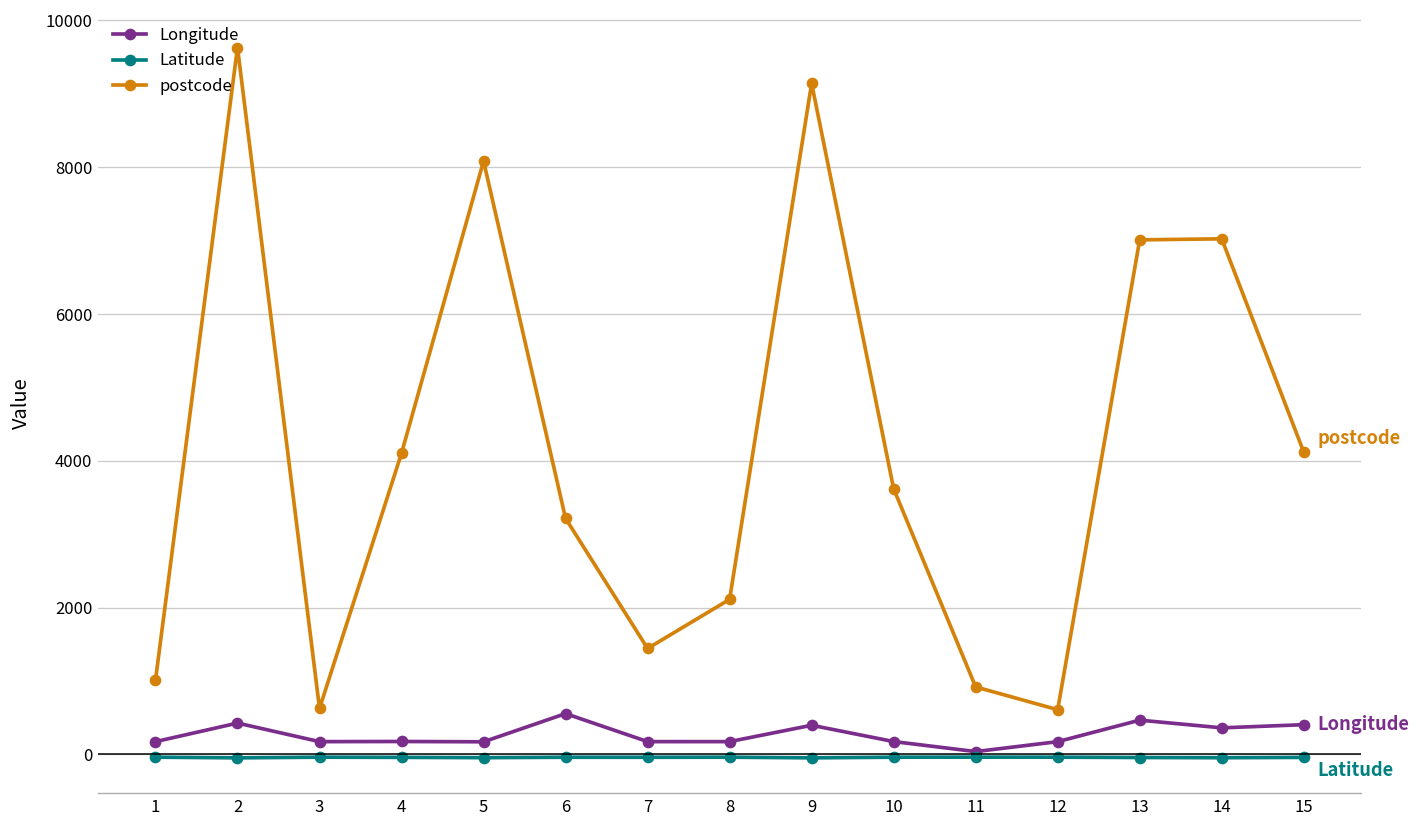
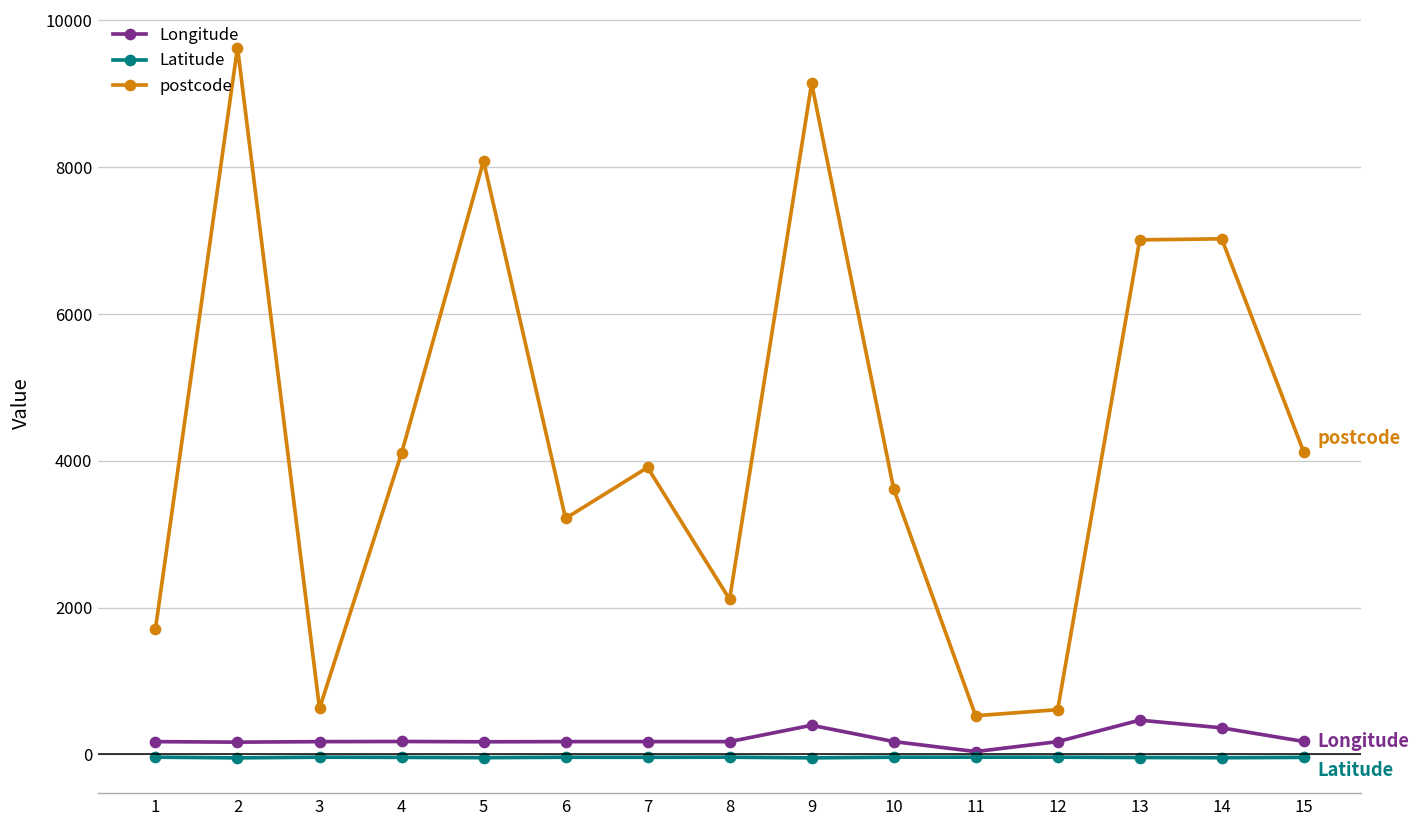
  {
    "Longitude": {
      "1": 200,
-     "2": 400,
+     "2": 200,
      "3": 200,
      "4": 200,
      "5": 200,
-     "6": 600,
+     "6": 200,
      "7": 200,
      "8": 200,
      "9": 400,
      "10": 200,
      "11": 0,
      "12": 200,
      "13": 500,
      "14": 400,
-     "15": 400
+     "15": 200
    },
    "Latitude": {
      "1": 0,
      "2": 0,
      "3": 0,
      "4": 0,
      "5": 0,
      "6": 0,
      "7": 0,
      "8": 0,
      "9": 0,
      "10": 0,
      "11": 0,
      "12": 0,
      "13": 0,
      "14": 0,
      "15": 0
    },
    "postcode": {
-     "1": 1000,
+     "1": 1700,
      "2": 9600,
      "3": 600,
      "4": 4100,
      "5": 8100,
      "6": 3200,
-     "7": 1400,
+     "7": 3900,
      "8": 2100,
      "9": 9100,
      "10": 3600,
-     "11": 900,
+     "11": 500,
      "12": 600,
      "13": 7000,
      "14": 7000,
      "15": 4100
    }
  }
